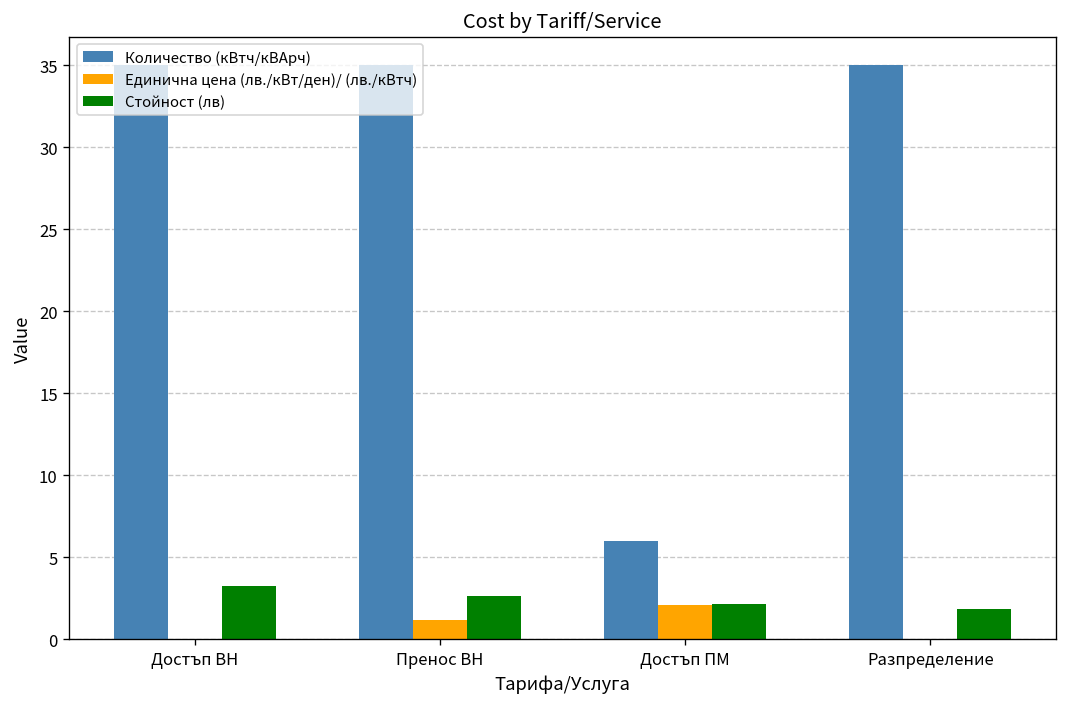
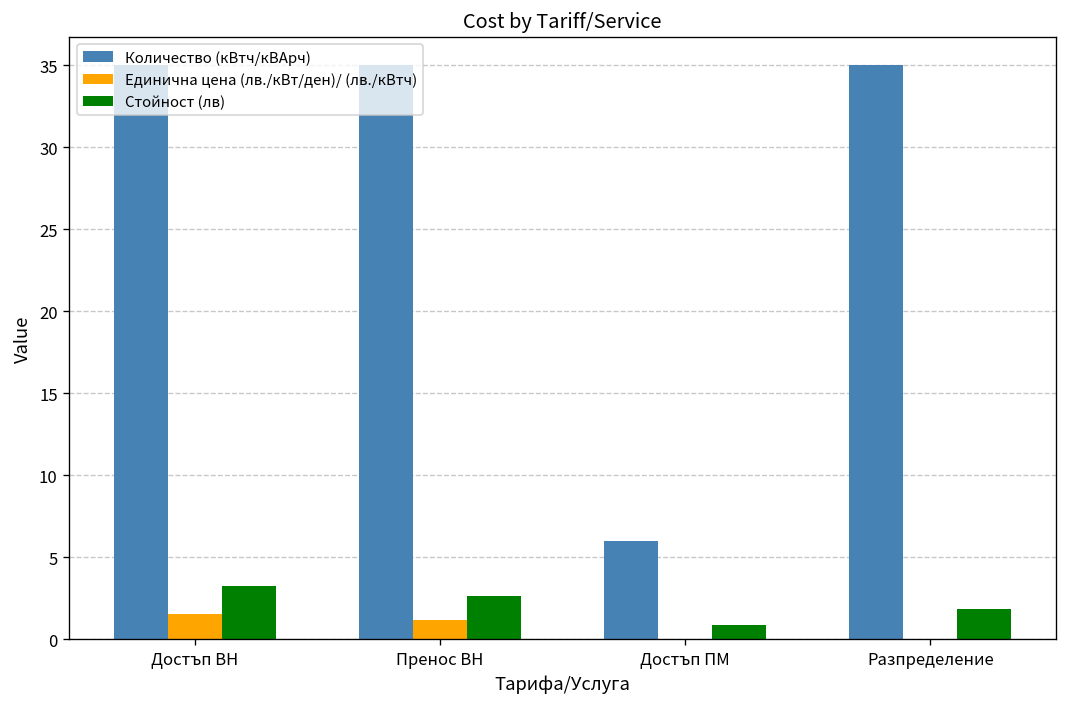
  {
    "Количество (кВтч/кВАрч)": {
      "Достъп ПМ": 6.0,
      "Разпределение": 35.0
    },
    "Единична цена (лв./кВт/ден)/ (лв./кВтч)": {
-     "Достъп ВН": 0.0,
+     "Достъп ВН": 1.6,
      "Пренос ВН": 1.2,
-     "Достъп ПМ": 2.1
+     "Достъп ПМ": 0.0
    },
    "Стойност (лв)": {
      "Достъп ВН": 3.3,
      "Пренос ВН": 2.6,
-     "Достъп ПМ": 2.1,
+     "Достъп ПМ": 0.9,
      "Разпределение": 1.9
    }
  }
